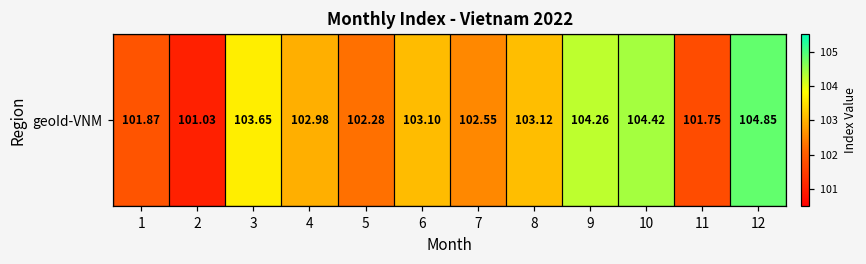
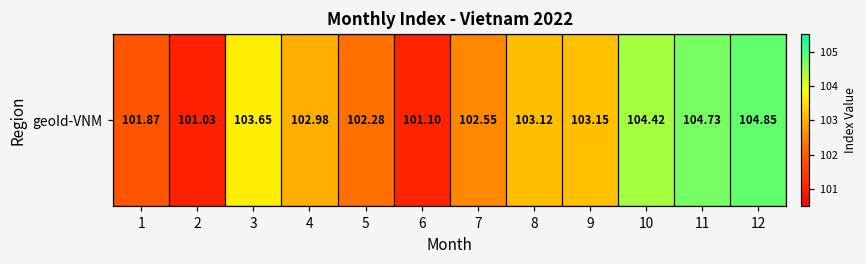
  {
    "geoId-VNM": {
      "1": 101.87,
      "2": 101.03,
      "3": 103.65,
      "4": 102.98,
      "5": 102.28,
-     "6": 103.10,
+     "6": 101.10,
      "7": 102.55,
      "8": 103.12,
-     "9": 104.26,
+     "9": 103.15,
      "10": 104.42,
-     "11": 101.75,
+     "11": 104.73,
      "12": 104.85
    }
  }
